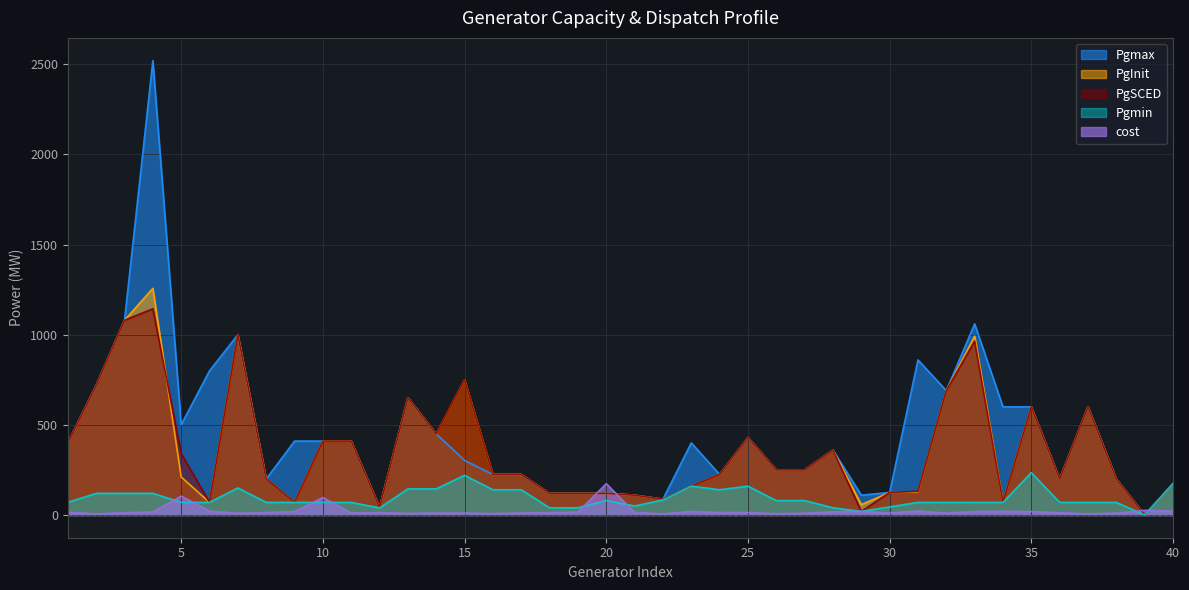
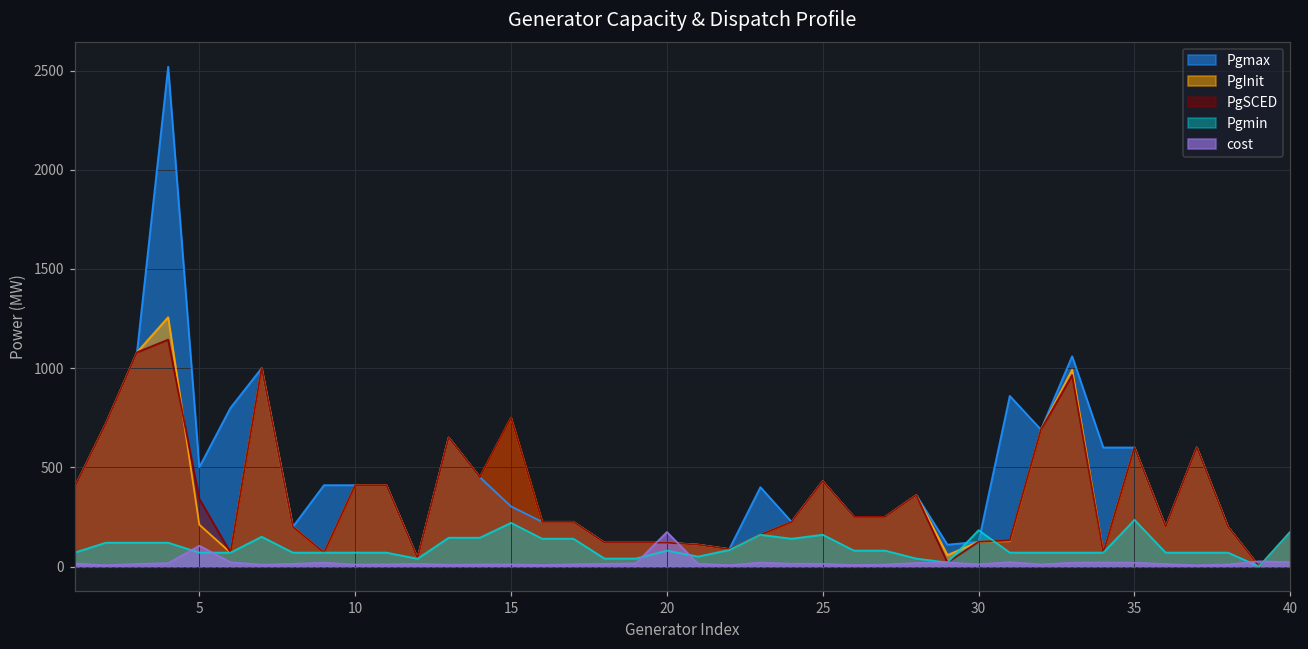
  {
    "Pgmax": {
      "5": 500,
      "15": 300
    },
    "PgInit": {
      "5": 210
    },
    "PgSCED": {
      "5": 340
    },
    "Pgmin": {
      "5": 70,
      "10": 70,
      "15": 220,
      "20": 80,
      "25": 160,
-     "30": 50,
+     "30": 180,
      "35": 240
    },
    "cost": {
      "5": 100,
-     "10": 100,
+     "10": 10,
      "15": 10,
      "20": 170,
      "25": 10,
      "30": 10,
      "35": 20,
      "40": 20
    }
  }
